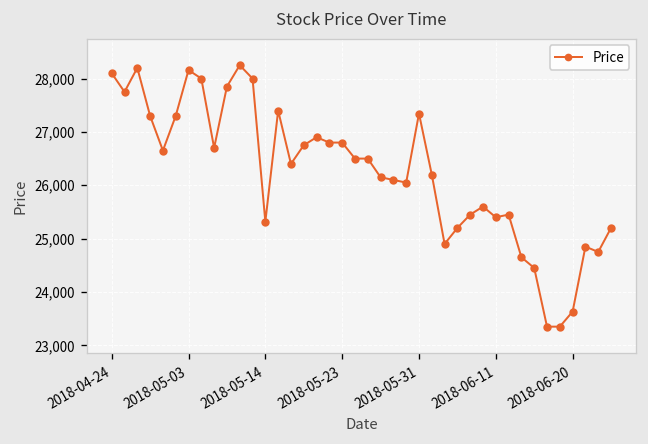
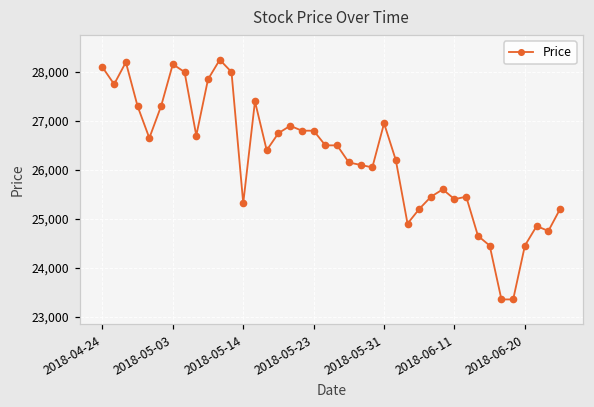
  {
    "2018-04-24": "28,100",
    "2018-05-03": "28,200",
    "2018-05-14": "25,300",
    "2018-05-23": "26,800",
-   "2018-05-31": "27,300",
+   "2018-05-31": "27,000",
    "2018-06-11": "25,400",
-   "2018-06-20": "23,600"
+   "2018-06-20": "24,500"
  }
